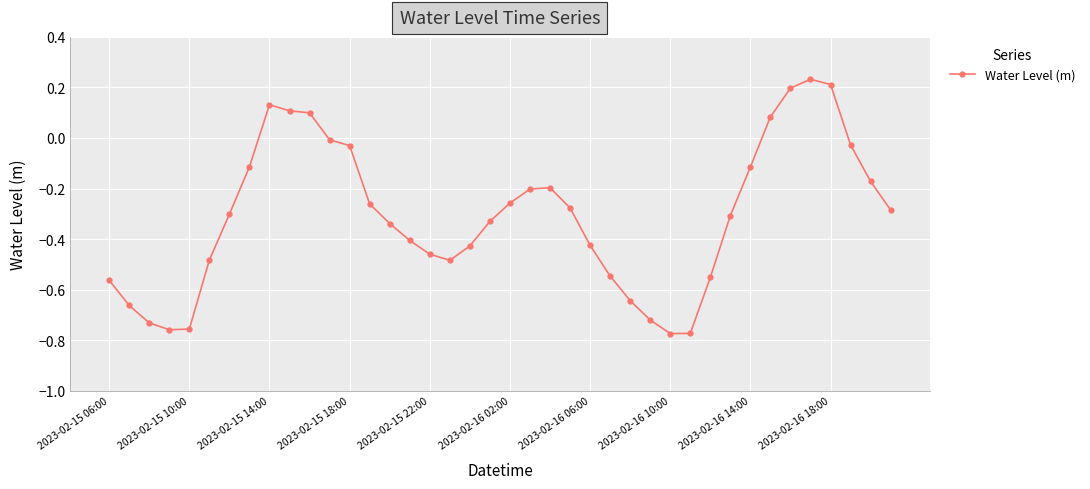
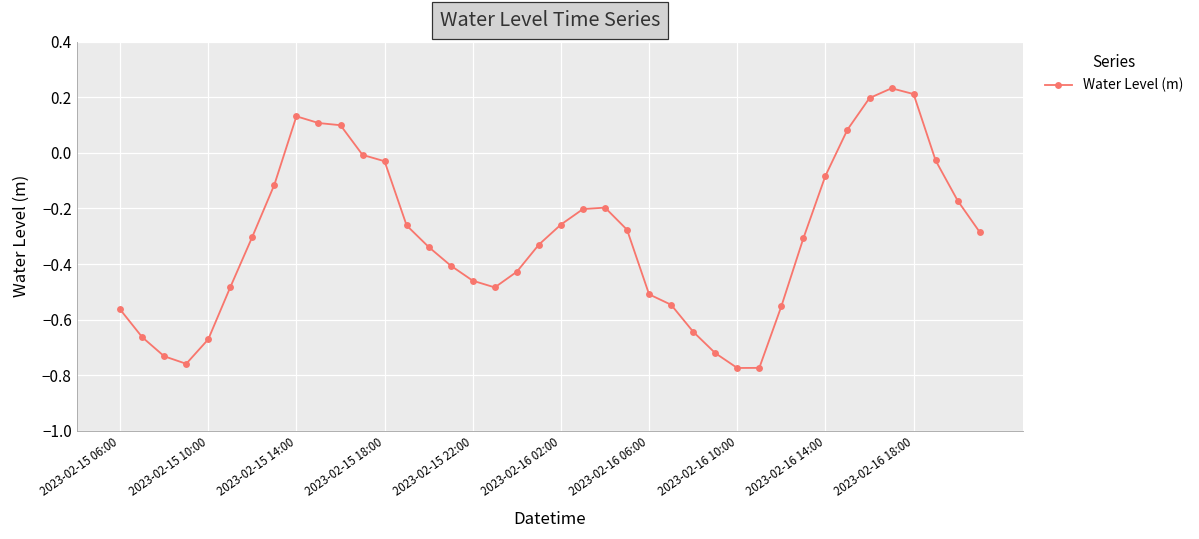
  {
    "2023-02-15 06:00": -0.56,
-   "2023-02-15 10:00": -0.76,
+   "2023-02-15 10:00": -0.67,
    "2023-02-15 14:00": 0.13,
    "2023-02-15 18:00": -0.03,
    "2023-02-15 22:00": -0.46,
    "2023-02-16 02:00": -0.26,
-   "2023-02-16 06:00": -0.42,
+   "2023-02-16 06:00": -0.51,
    "2023-02-16 10:00": -0.77,
-   "2023-02-16 14:00": -0.11,
+   "2023-02-16 14:00": -0.08,
    "2023-02-16 18:00": 0.21
  }
